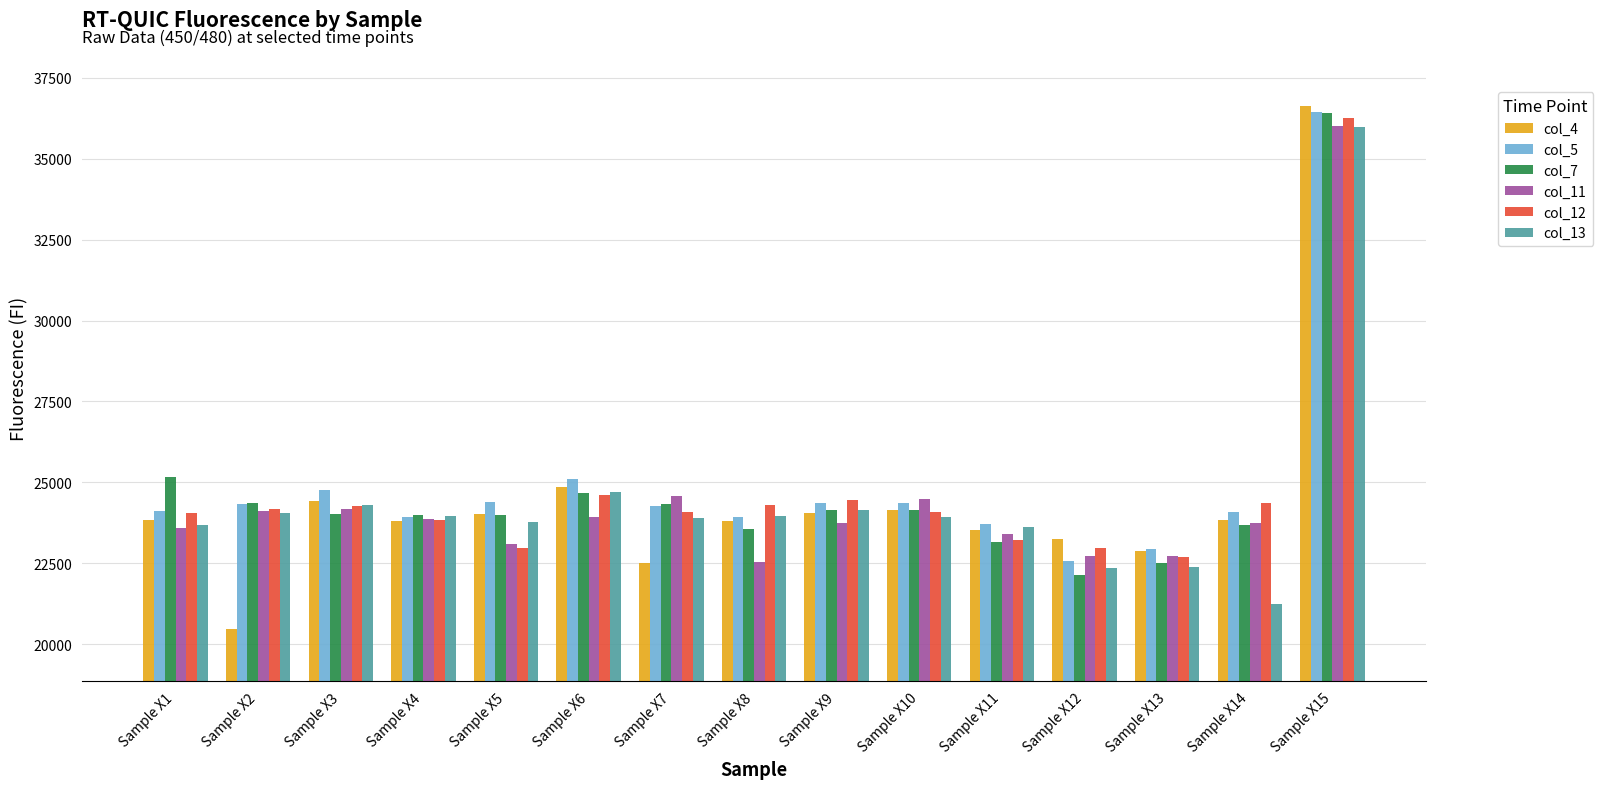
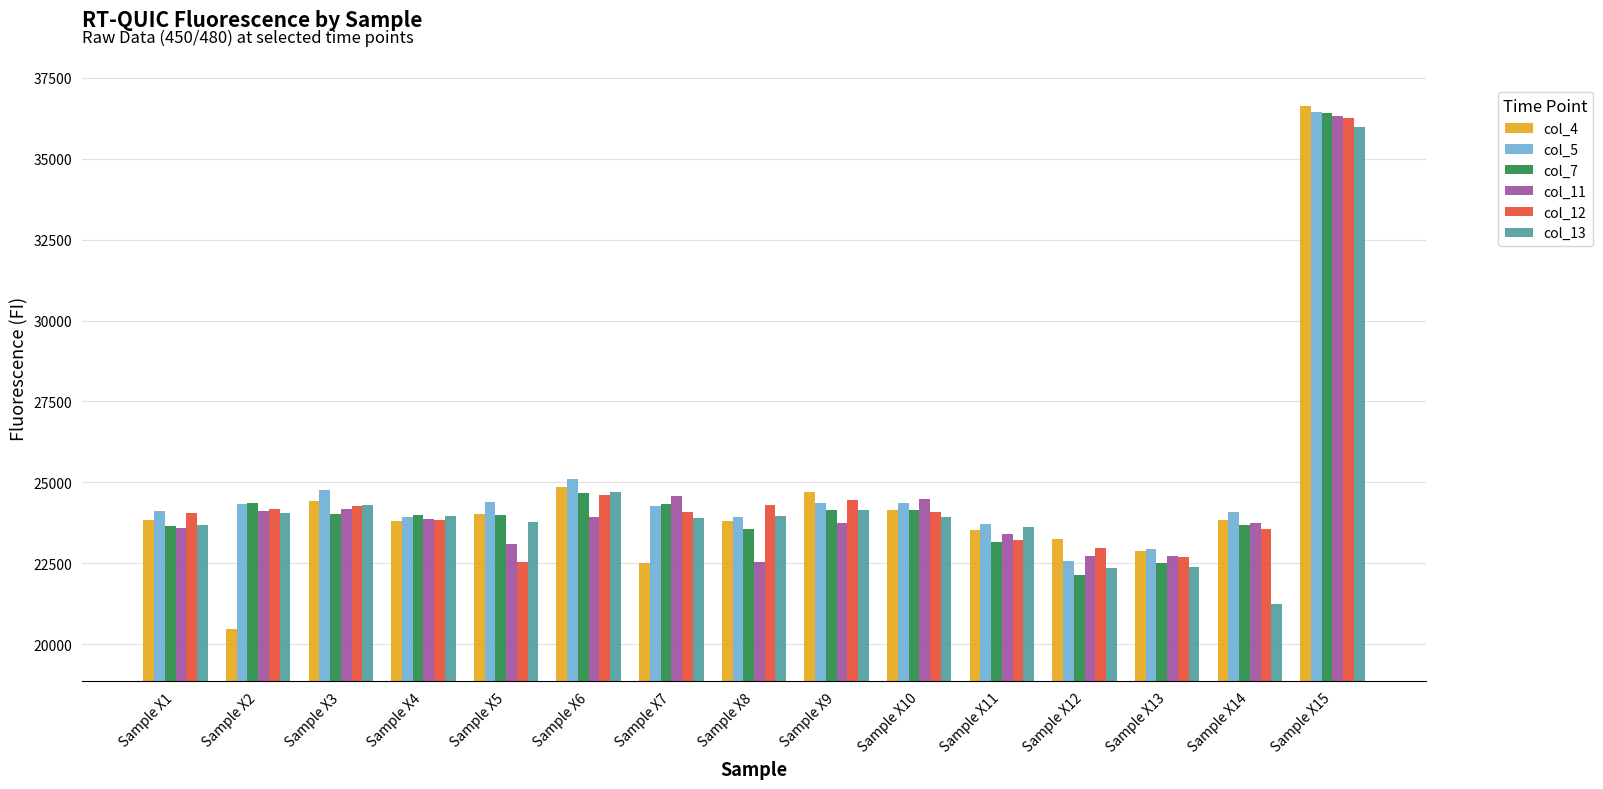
  {
    "col_4": {
      "Sample X1": 23800,
      "Sample X2": 20500,
      "Sample X3": 24400,
      "Sample X4": 23800,
      "Sample X5": 24000,
      "Sample X6": 24800,
      "Sample X7": 22500,
      "Sample X8": 23800,
-     "Sample X9": 24100,
+     "Sample X9": 24700,
      "Sample X10": 24100,
      "Sample X11": 23500,
      "Sample X12": 23300,
      "Sample X13": 22900,
      "Sample X14": 23800,
      "Sample X15": 36600
    },
    "col_5": {
      "Sample X1": 24100,
      "Sample X2": 24300,
      "Sample X3": 24800,
      "Sample X4": 23900,
      "Sample X5": 24400,
      "Sample X6": 25100,
      "Sample X7": 24300,
      "Sample X8": 23900,
      "Sample X9": 24400,
      "Sample X10": 24400,
      "Sample X11": 23700,
      "Sample X12": 22600,
      "Sample X13": 23000,
      "Sample X14": 24100,
      "Sample X15": 36400
    },
    "col_7": {
-     "Sample X1": 25200,
+     "Sample X1": 23700,
      "Sample X2": 24400,
      "Sample X3": 24000,
      "Sample X4": 24000,
      "Sample X5": 24000,
      "Sample X6": 24700,
      "Sample X7": 24300,
      "Sample X8": 23600,
      "Sample X9": 24100,
      "Sample X10": 24200,
      "Sample X11": 23200,
      "Sample X12": 22100,
      "Sample X13": 22500,
      "Sample X14": 23700,
      "Sample X15": 36400
    },
    "col_11": {
      "Sample X1": 23600,
      "Sample X2": 24100,
      "Sample X3": 24200,
      "Sample X4": 23900,
      "Sample X5": 23100,
      "Sample X6": 23900,
      "Sample X7": 24600,
      "Sample X8": 22500,
      "Sample X9": 23800,
      "Sample X10": 24500,
      "Sample X11": 23400,
      "Sample X12": 22700,
      "Sample X13": 22700,
      "Sample X14": 23700,
-     "Sample X15": 36000
+     "Sample X15": 36300
    },
    "col_12": {
      "Sample X1": 24100,
      "Sample X2": 24200,
      "Sample X3": 24300,
      "Sample X4": 23900,
-     "Sample X5": 23000,
+     "Sample X5": 22600,
      "Sample X6": 24600,
      "Sample X7": 24100,
      "Sample X8": 24300,
      "Sample X9": 24400,
      "Sample X10": 24100,
      "Sample X11": 23200,
      "Sample X12": 23000,
      "Sample X13": 22700,
-     "Sample X14": 24400,
+     "Sample X14": 23600,
      "Sample X15": 36300
    },
    "col_13": {
      "Sample X1": 23700,
      "Sample X2": 24100,
      "Sample X3": 24300,
      "Sample X4": 24000,
      "Sample X5": 23800,
      "Sample X6": 24700,
      "Sample X7": 23900,
      "Sample X8": 24000,
      "Sample X9": 24200,
      "Sample X10": 23900,
      "Sample X11": 23600,
      "Sample X12": 22400,
      "Sample X13": 22400,
      "Sample X14": 21200,
      "Sample X15": 36000
    }
  }
